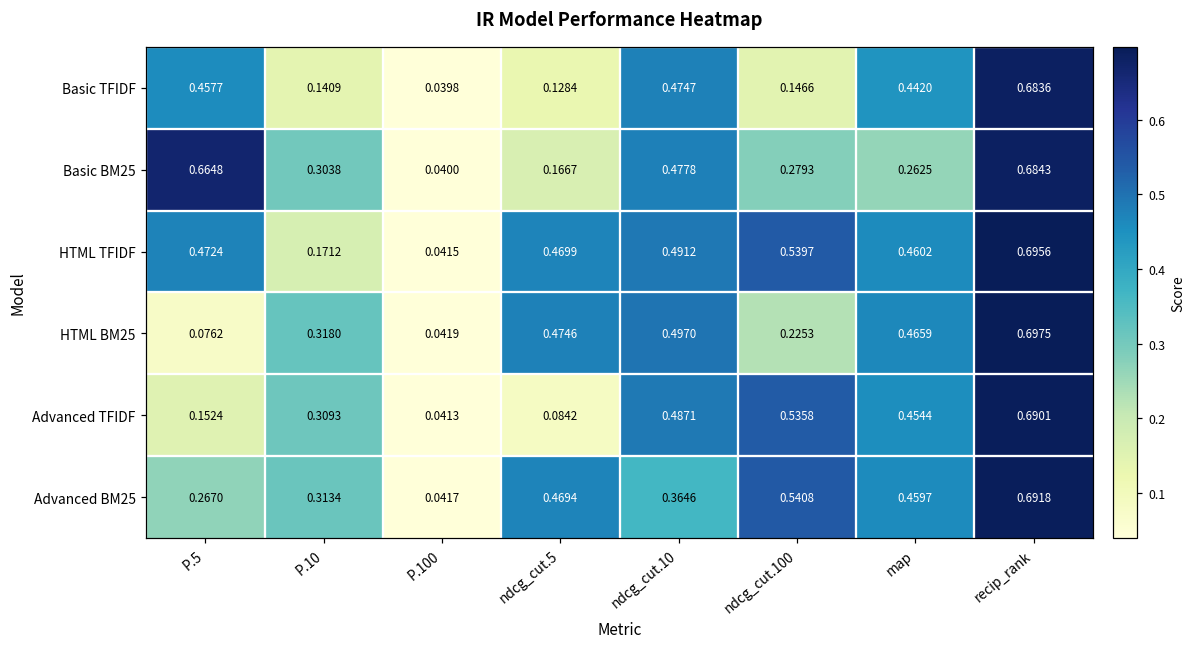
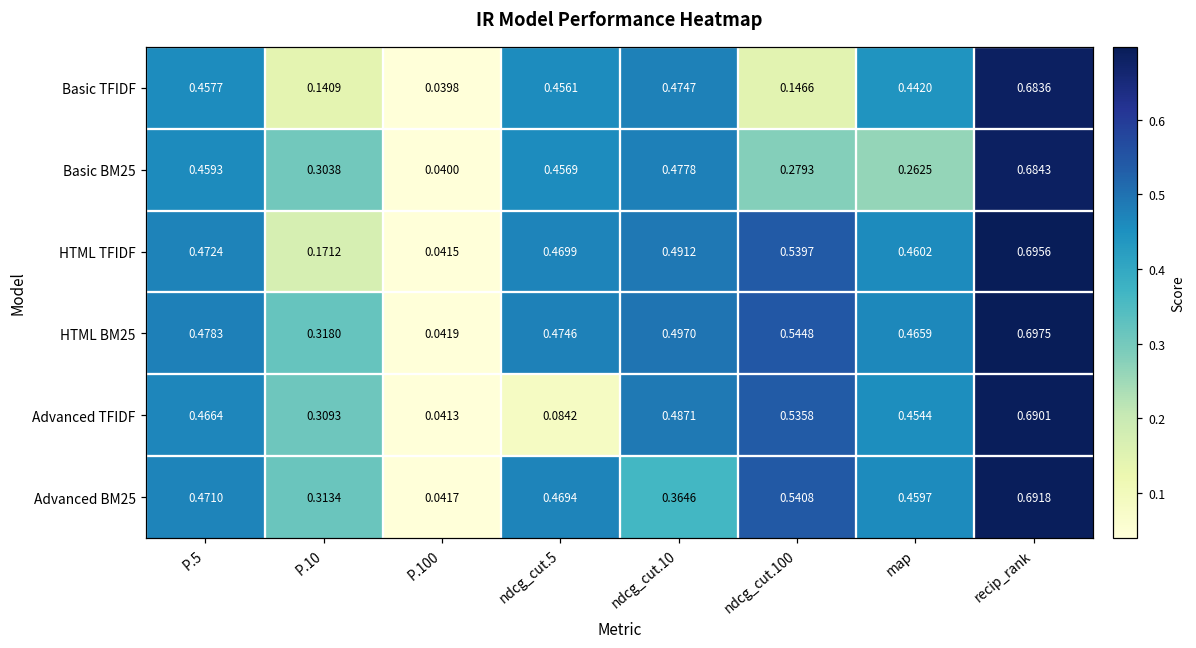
  {
    "Basic TFIDF": {
      "P.5": 0.4577,
      "P.10": 0.1409,
      "P.100": 0.0398,
-     "ndcg_cut.5": 0.1284,
+     "ndcg_cut.5": 0.4561,
      "ndcg_cut.10": 0.4747,
      "ndcg_cut.100": 0.1466,
      "map": 0.4420,
      "recip_rank": 0.6836
    },
    "Basic BM25": {
-     "P.5": 0.6648,
+     "P.5": 0.4593,
      "P.10": 0.3038,
      "P.100": 0.0400,
-     "ndcg_cut.5": 0.1667,
+     "ndcg_cut.5": 0.4569,
      "ndcg_cut.10": 0.4778,
      "ndcg_cut.100": 0.2793,
      "map": 0.2625,
      "recip_rank": 0.6843
    },
    "HTML TFIDF": {
      "P.5": 0.4724,
      "P.10": 0.1712,
      "P.100": 0.0415,
      "ndcg_cut.5": 0.4699,
      "ndcg_cut.10": 0.4912,
      "ndcg_cut.100": 0.5397,
      "map": 0.4602,
      "recip_rank": 0.6956
    },
    "HTML BM25": {
-     "P.5": 0.0762,
+     "P.5": 0.4783,
      "P.10": 0.3180,
      "P.100": 0.0419,
      "ndcg_cut.5": 0.4746,
      "ndcg_cut.10": 0.4970,
-     "ndcg_cut.100": 0.2253,
+     "ndcg_cut.100": 0.5448,
      "map": 0.4659,
      "recip_rank": 0.6975
    },
    "Advanced TFIDF": {
-     "P.5": 0.1524,
+     "P.5": 0.4664,
      "P.10": 0.3093,
      "P.100": 0.0413,
      "ndcg_cut.5": 0.0842,
      "ndcg_cut.10": 0.4871,
      "ndcg_cut.100": 0.5358,
      "map": 0.4544,
      "recip_rank": 0.6901
    },
    "Advanced BM25": {
-     "P.5": 0.2670,
+     "P.5": 0.4710,
      "P.10": 0.3134,
      "P.100": 0.0417,
      "ndcg_cut.5": 0.4694,
      "ndcg_cut.10": 0.3646,
      "ndcg_cut.100": 0.5408,
      "map": 0.4597,
      "recip_rank": 0.6918
    }
  }
